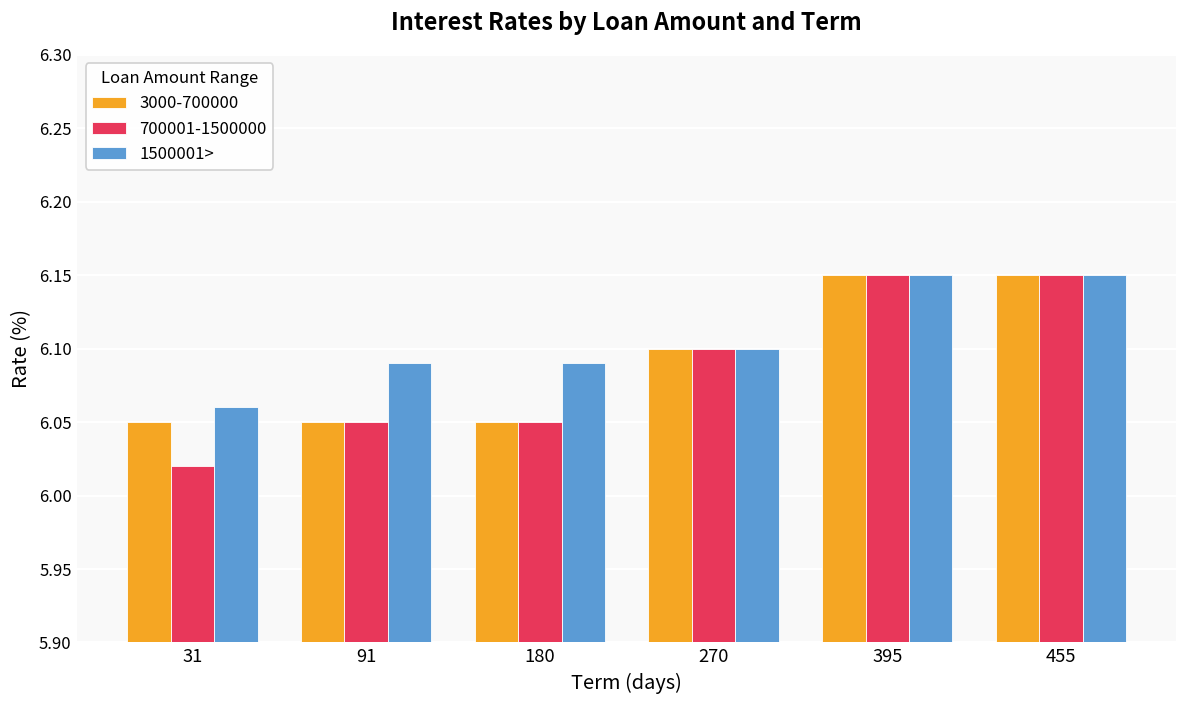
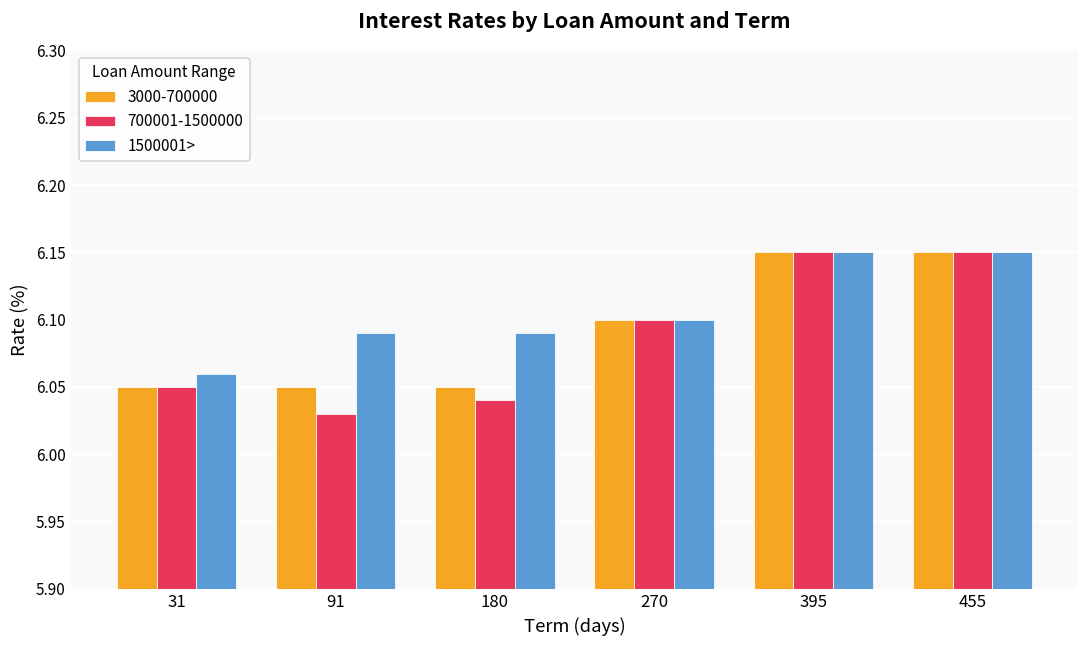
  {
    "3000-700000": {
      "31": 6.05,
      "91": 6.05,
      "180": 6.05,
      "270": 6.10,
      "395": 6.15,
      "455": 6.15
    },
    "700001-1500000": {
-     "31": 6.02,
-     "91": 6.05,
-     "180": 6.05,
+     "31": 6.05,
+     "91": 6.03,
+     "180": 6.04,
      "270": 6.10,
      "395": 6.15,
      "455": 6.15
    },
    "1500001>": {
      "31": 6.06,
      "91": 6.09,
      "180": 6.09,
      "270": 6.10,
      "395": 6.15,
      "455": 6.15
    }
  }
